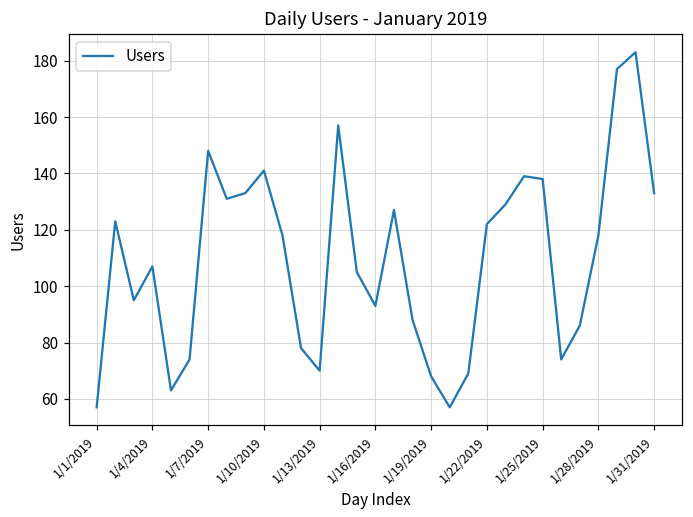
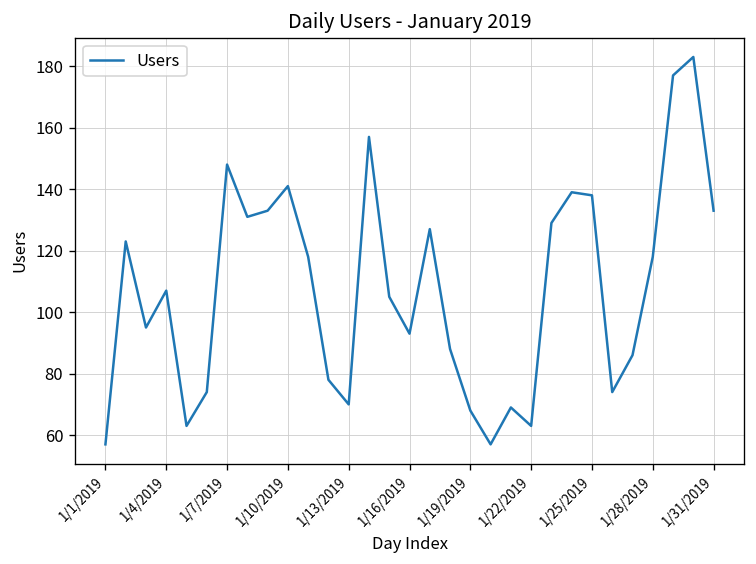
  {
    "1/1/2019": 57,
    "1/4/2019": 107,
    "1/7/2019": 148,
    "1/10/2019": 141,
    "1/13/2019": 70,
    "1/16/2019": 93,
    "1/19/2019": 68,
-   "1/22/2019": 122,
+   "1/22/2019": 63,
    "1/25/2019": 138,
    "1/28/2019": 118,
    "1/31/2019": 133
  }
